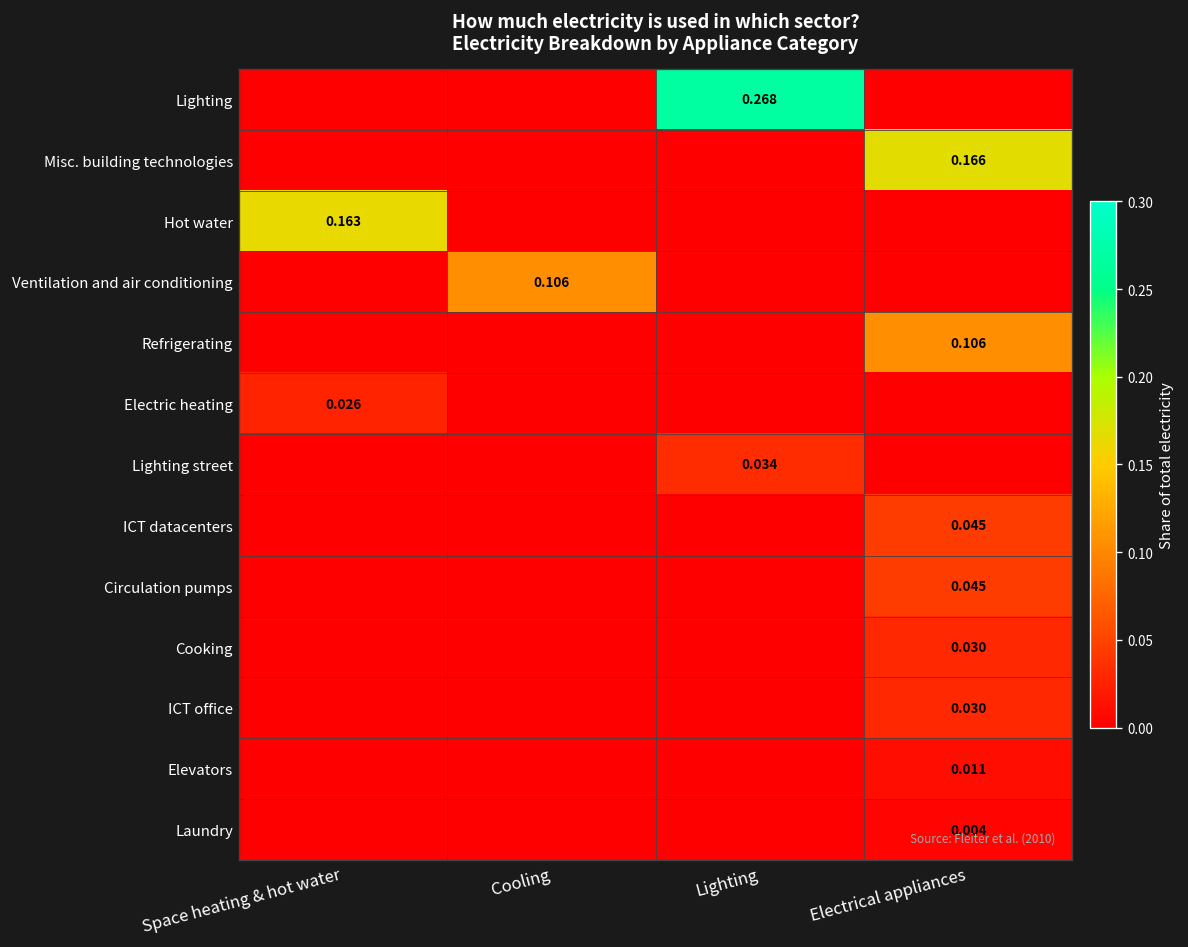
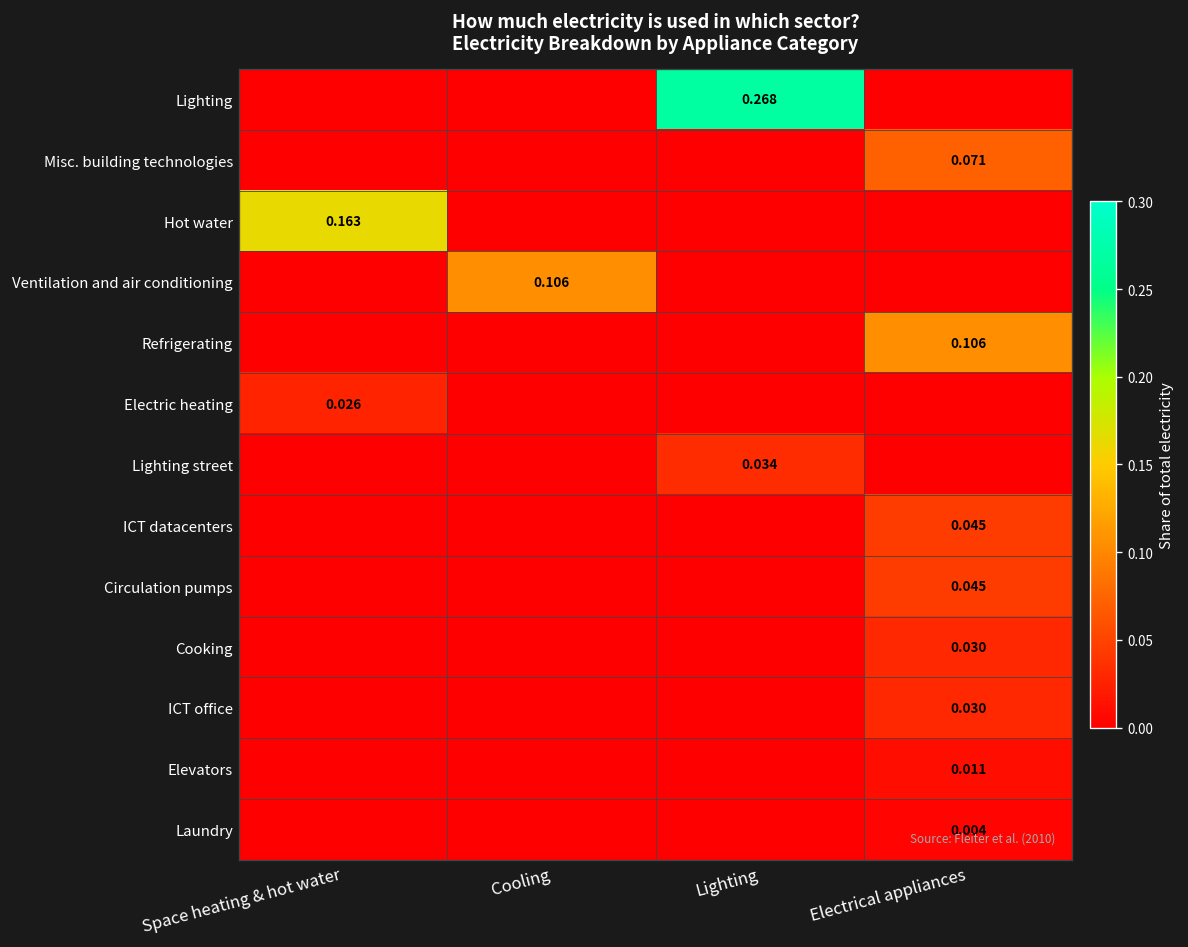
  {
    "Lighting": {
      "Lighting": "0.268"
    },
    "Misc. building technologies": {
-     "Electrical appliances": "0.166"
+     "Electrical appliances": "0.071"
    },
    "Hot water": {
      "Space heating & hot water": "0.163"
    },
    "Ventilation and air conditioning": {
      "Cooling": "0.106"
    },
    "Refrigerating": {
      "Electrical appliances": "0.106"
    },
    "Electric heating": {
      "Space heating & hot water": "0.026"
    },
    "Lighting street": {
      "Lighting": "0.034"
    },
    "ICT datacenters": {
      "Electrical appliances": "0.045"
    },
    "Circulation pumps": {
      "Electrical appliances": "0.045"
    },
    "Cooking": {
      "Electrical appliances": "0.030"
    },
    "ICT office": {
      "Electrical appliances": "0.030"
    },
    "Elevators": {
      "Electrical appliances": "0.011"
    },
    "Laundry": {
      "Electrical appliances": "(2010)"
    }
  }
